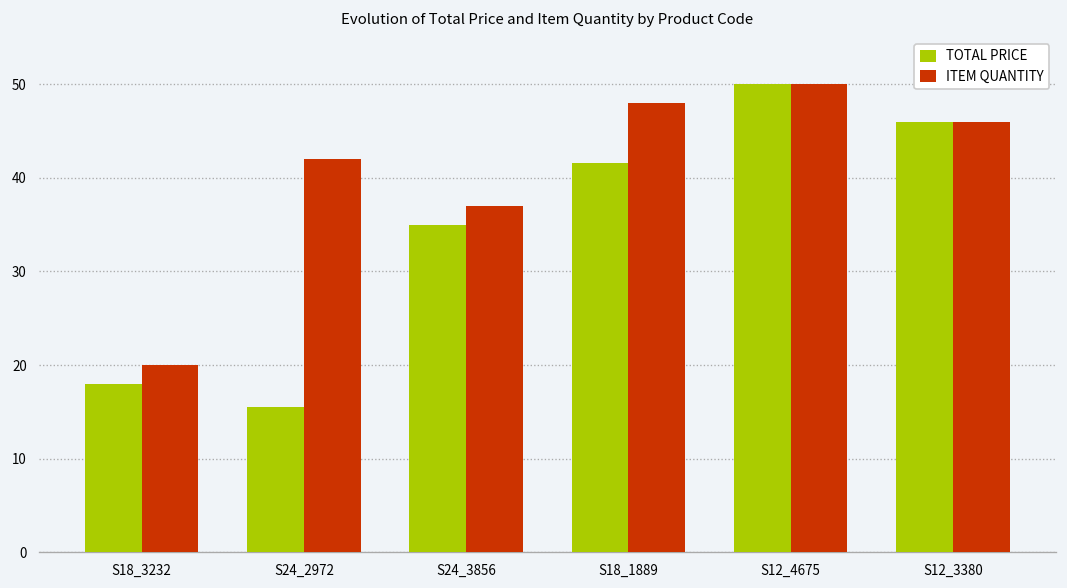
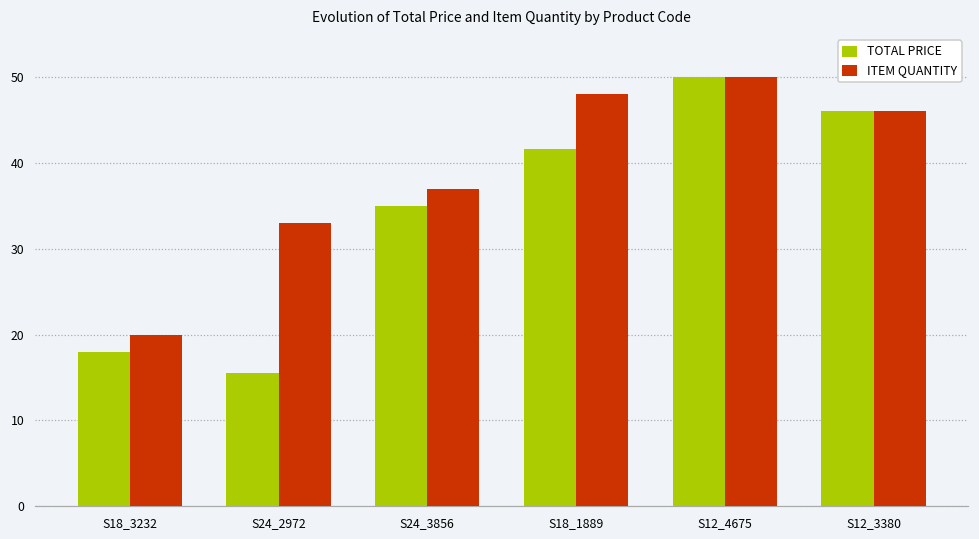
  {
    "TOTAL PRICE": {
      "S18_3232": 18,
      "S24_2972": 16,
      "S24_3856": 35,
      "S18_1889": 42,
      "S12_4675": 50,
      "S12_3380": 46
    },
    "ITEM QUANTITY": {
      "S18_3232": 20,
-     "S24_2972": 42,
+     "S24_2972": 33,
      "S24_3856": 37,
      "S18_1889": 48,
      "S12_4675": 50,
      "S12_3380": 46
    }
  }
